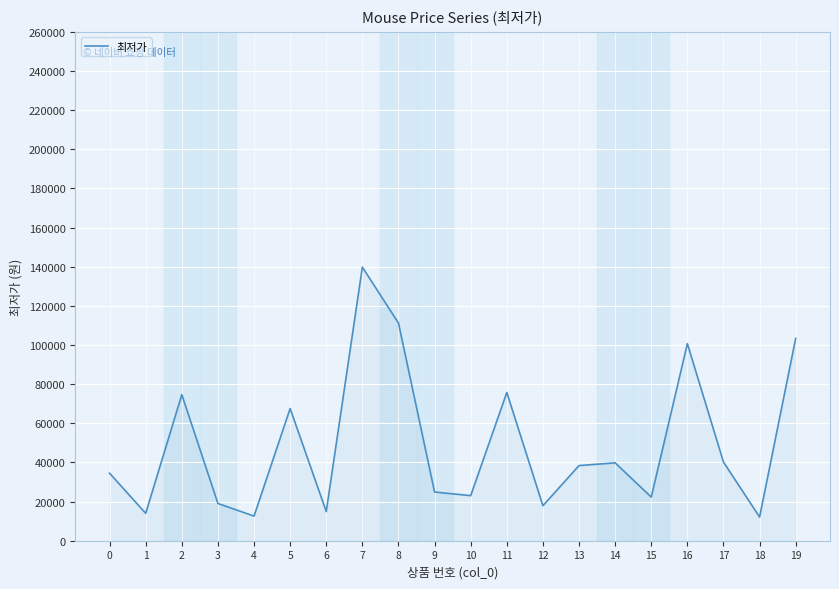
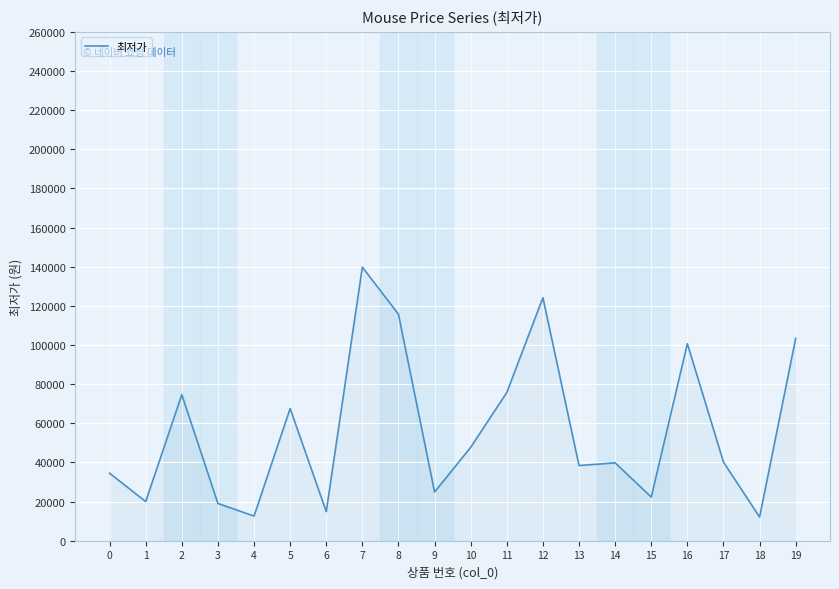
  {
    "0": 35000,
-   "1": 14000,
+   "1": 20000,
    "2": 75000,
    "3": 19000,
    "4": 13000,
    "5": 68000,
    "6": 15000,
    "7": 140000,
-   "8": 111000,
+   "8": 116000,
    "9": 25000,
-   "10": 23000,
+   "10": 48000,
    "11": 76000,
-   "12": 18000,
+   "12": 124000,
    "13": 38000,
    "14": 40000,
    "15": 22000,
    "16": 101000,
    "17": 40000,
    "18": 12000,
    "19": 103000
  }
